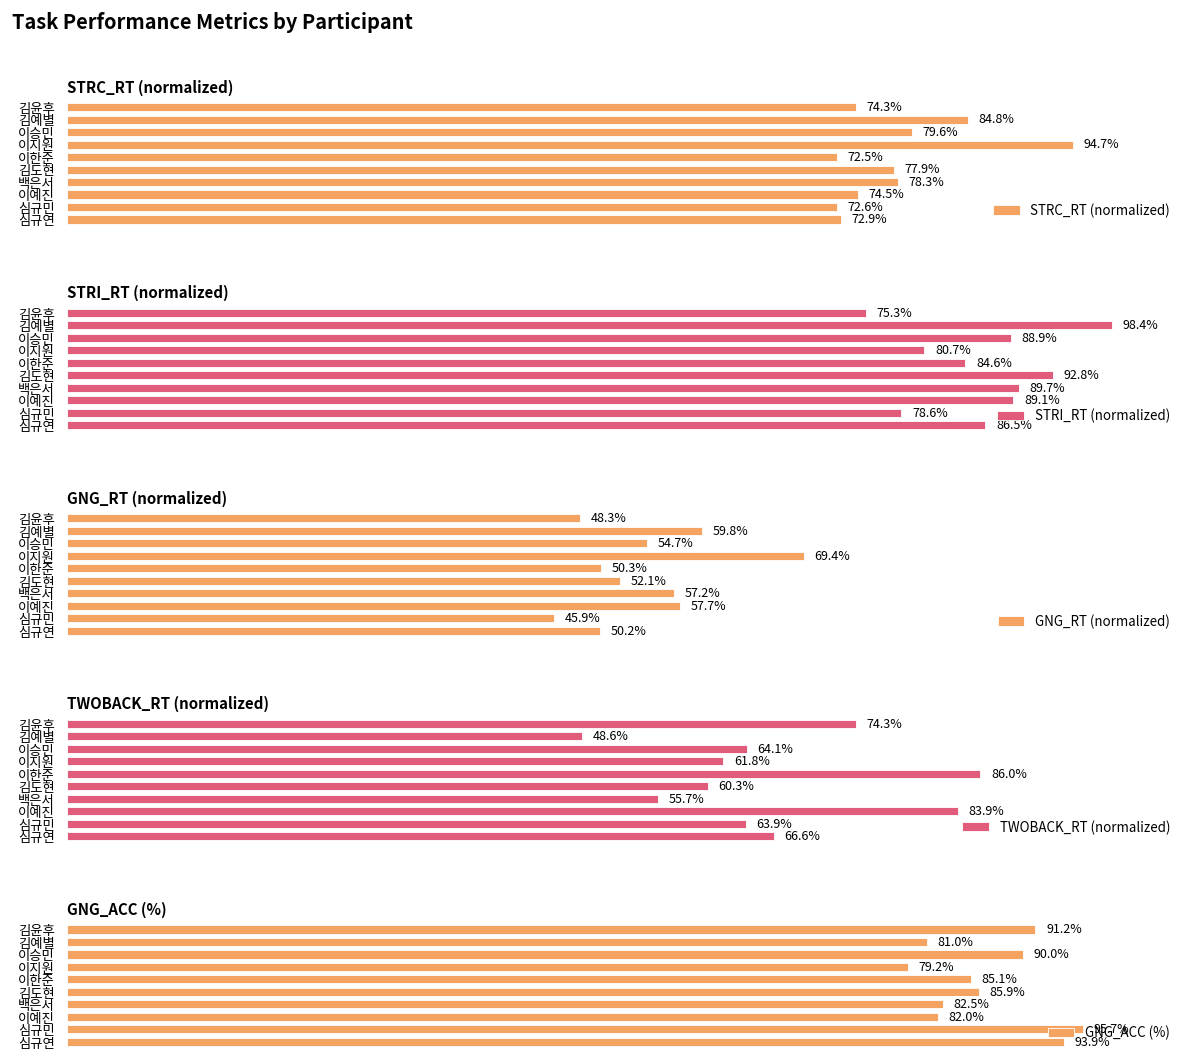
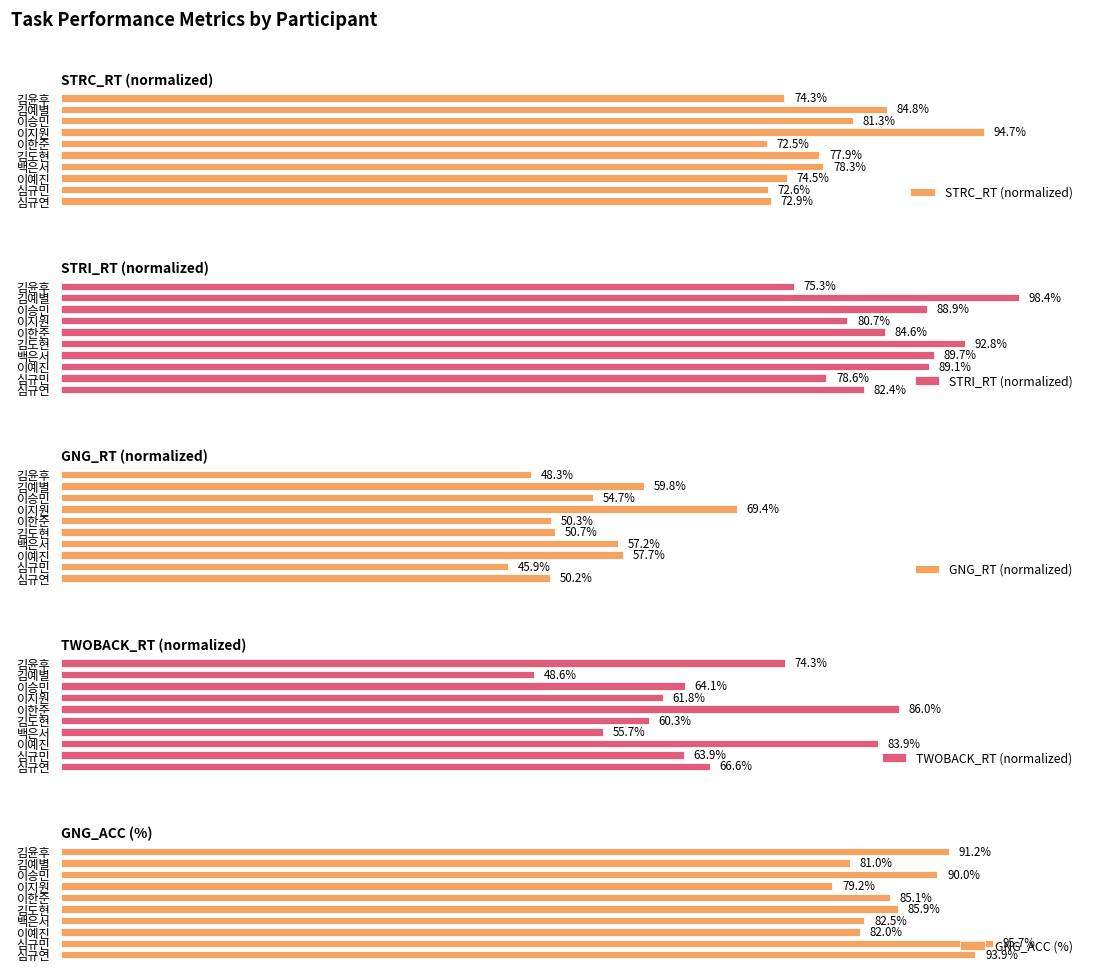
  {
    "STRC_RT (normalized)": {
      "김윤후": "74.3%",
      "김예별": "84.8%",
-     "이승민": "79.6%",
+     "이승민": "81.3%",
      "이지원": "94.7%",
      "이한준": "72.5%",
      "김도현": "77.9%",
      "백은서": "78.3%",
      "이예진": "74.5%",
      "심규민": "72.6%",
      "심규연": "72.9%"
    },
    "STRI_RT (normalized)": {
      "김윤후": "75.3%",
      "김예별": "98.4%",
      "이승민": "88.9%",
      "이지원": "80.7%",
      "이한준": "84.6%",
      "김도현": "92.8%",
      "백은서": "89.7%",
      "이예진": "89.1%",
      "심규민": "78.6%",
-     "심규연": "86.5%"
+     "심규연": "82.4%"
    },
    "GNG_RT (normalized)": {
      "김윤후": "48.3%",
      "김예별": "59.8%",
      "이승민": "54.7%",
      "이지원": "69.4%",
      "이한준": "50.3%",
-     "김도현": "52.1%",
+     "김도현": "50.7%",
      "백은서": "57.2%",
      "이예진": "57.7%",
      "심규민": "45.9%",
      "심규연": "50.2%"
    },
    "TWOBACK_RT (normalized)": {
      "김윤후": "74.3%",
      "김예별": "48.6%",
      "이승민": "64.1%",
      "이지원": "61.8%",
      "이한준": "86.0%",
      "김도현": "60.3%",
      "백은서": "55.7%",
      "이예진": "83.9%",
      "심규민": "63.9%",
      "심규연": "66.6%"
    },
    "GNG_ACC (%)": {
      "김윤후": "91.2%",
      "김예별": "81.0%",
      "이승민": "90.0%",
      "이지원": "79.2%",
      "이한준": "85.1%",
      "김도현": "85.9%",
      "백은서": "82.5%",
      "이예진": "82.0%",
      "심규민": "95.7%",
      "심규연": "93.9%"
    }
  }
